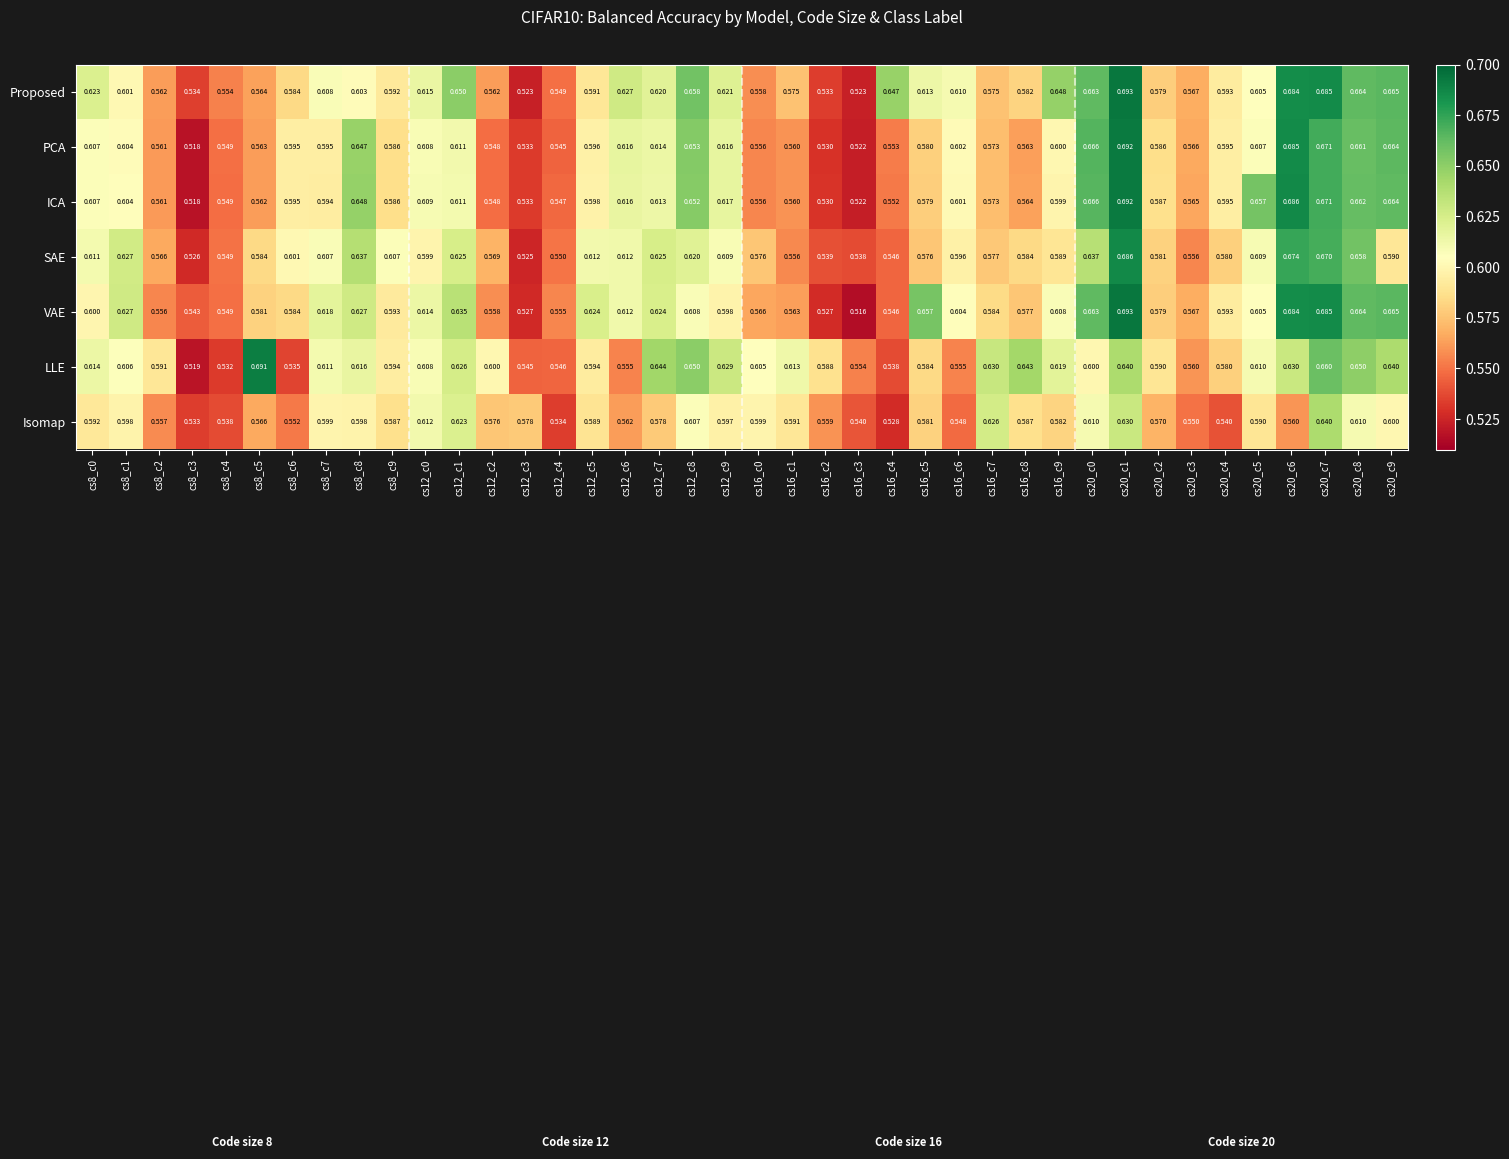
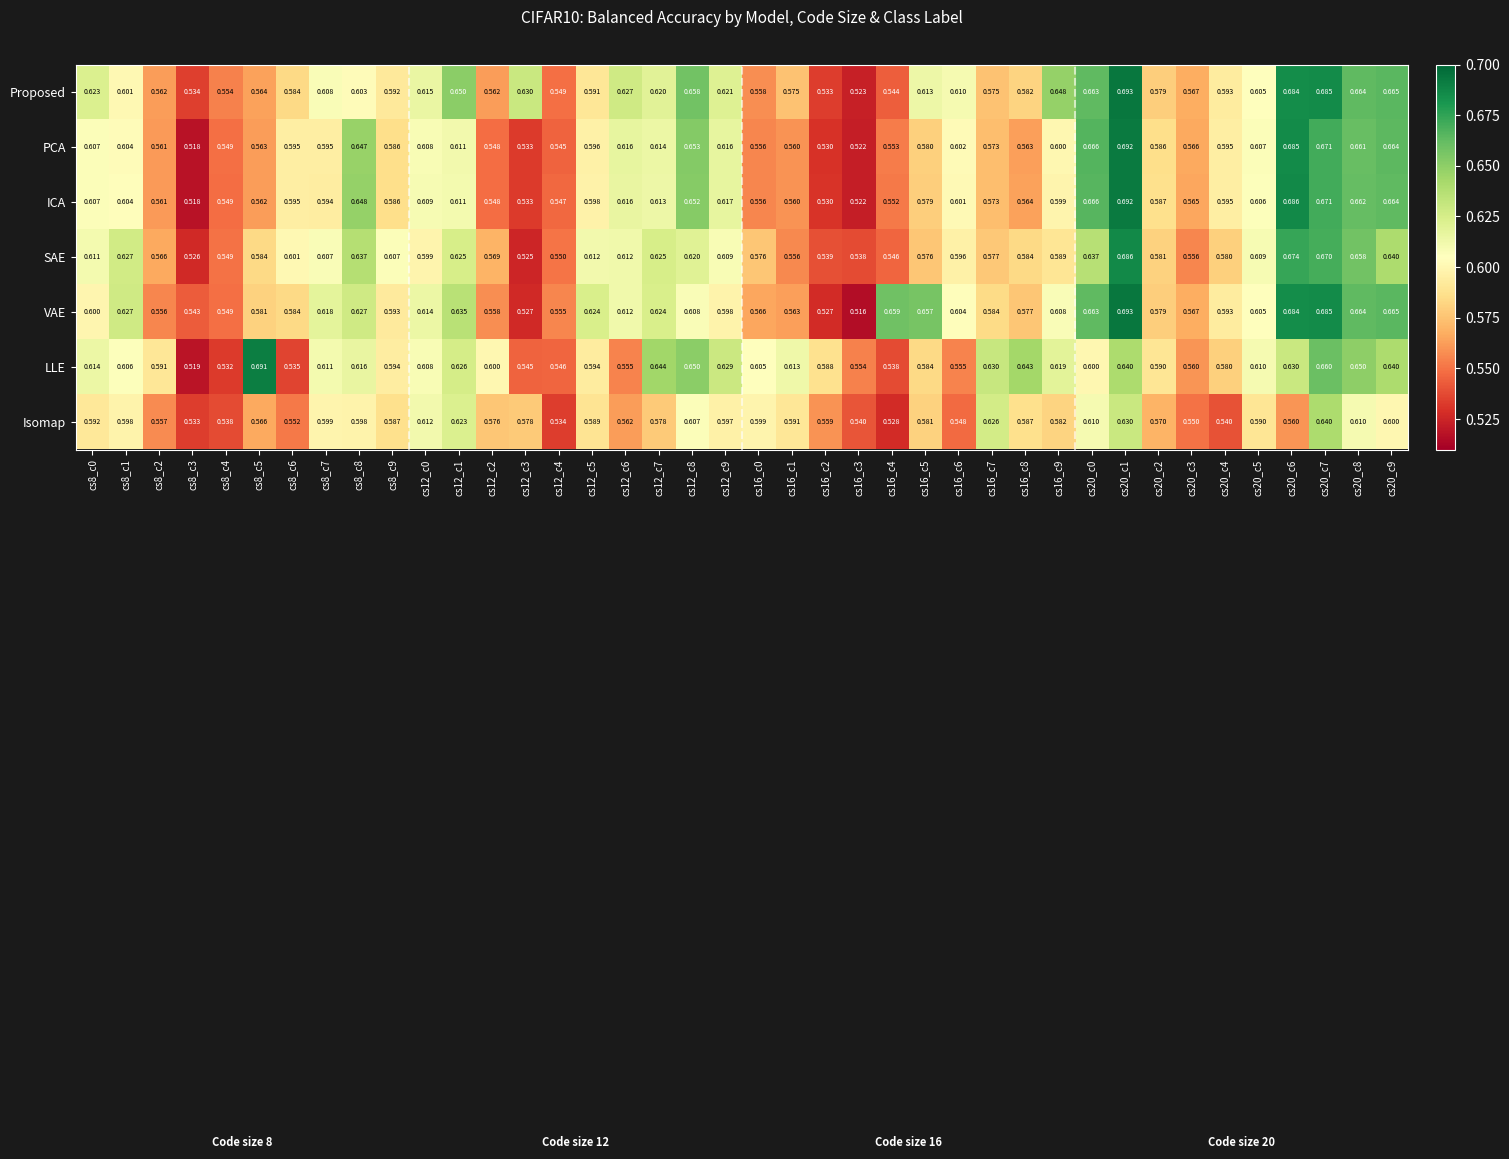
  {
    "Proposed": {
      "cs8_c0": 0.623,
      "cs8_c1": 0.601,
      "cs8_c2": 0.562,
      "cs8_c3": 0.534,
      "cs8_c4": 0.554,
      "cs8_c5": 0.564,
      "cs8_c6": 0.584,
      "cs8_c7": 0.608,
      "cs8_c8": 0.603,
      "cs8_c9": 0.592,
      "cs12_c0": 0.615,
      "cs12_c1": 0.650,
      "cs12_c2": 0.562,
-     "cs12_c3": 0.523,
+     "cs12_c3": 0.630,
      "cs12_c4": 0.549,
      "cs12_c5": 0.591,
      "cs12_c6": 0.627,
      "cs12_c7": 0.620,
      "cs12_c8": 0.658,
      "cs12_c9": 0.621,
      "cs16_c0": 0.558,
      "cs16_c1": 0.575,
      "cs16_c2": 0.533,
      "cs16_c3": 0.523,
-     "cs16_c4": 0.647,
+     "cs16_c4": 0.544,
      "cs16_c5": 0.613,
      "cs16_c6": 0.610,
      "cs16_c7": 0.575,
      "cs16_c8": 0.582,
      "cs16_c9": 0.648,
      "cs20_c0": 0.663,
      "cs20_c1": 0.693,
      "cs20_c2": 0.579,
      "cs20_c3": 0.567,
      "cs20_c4": 0.593,
      "cs20_c5": 0.605,
      "cs20_c6": 0.684,
      "cs20_c7": 0.685,
      "cs20_c8": 0.664,
      "cs20_c9": 0.665
    },
    "ICA": {
      "cs8_c0": 0.607,
      "cs8_c1": 0.604,
      "cs8_c2": 0.561,
      "cs8_c3": 0.518,
      "cs8_c4": 0.549,
      "cs8_c5": 0.562,
      "cs8_c6": 0.595,
      "cs8_c7": 0.594,
      "cs8_c8": 0.648,
      "cs8_c9": 0.586,
      "cs12_c0": 0.609,
      "cs12_c1": 0.611,
      "cs12_c2": 0.548,
      "cs12_c3": 0.533,
      "cs12_c4": 0.547,
      "cs12_c5": 0.598,
      "cs12_c6": 0.616,
      "cs12_c7": 0.613,
      "cs12_c8": 0.652,
      "cs12_c9": 0.617,
      "cs16_c0": 0.556,
      "cs16_c1": 0.560,
      "cs16_c2": 0.530,
      "cs16_c3": 0.522,
      "cs16_c4": 0.552,
      "cs16_c5": 0.579,
      "cs16_c6": 0.601,
      "cs16_c7": 0.573,
      "cs16_c8": 0.564,
      "cs16_c9": 0.599,
      "cs20_c0": 0.666,
      "cs20_c1": 0.692,
      "cs20_c2": 0.587,
      "cs20_c3": 0.565,
      "cs20_c4": 0.595,
-     "cs20_c5": 0.657,
+     "cs20_c5": 0.606,
      "cs20_c6": 0.686,
      "cs20_c7": 0.671,
      "cs20_c8": 0.662,
      "cs20_c9": 0.664
    },
    "SAE": {
      "cs8_c0": 0.611,
      "cs8_c1": 0.627,
      "cs8_c2": 0.566,
      "cs8_c3": 0.526,
      "cs8_c4": 0.549,
      "cs8_c5": 0.584,
      "cs8_c6": 0.601,
      "cs8_c7": 0.607,
      "cs8_c8": 0.637,
      "cs8_c9": 0.607,
      "cs12_c0": 0.599,
      "cs12_c1": 0.625,
      "cs12_c2": 0.569,
      "cs12_c3": 0.525,
      "cs12_c4": 0.550,
      "cs12_c5": 0.612,
      "cs12_c6": 0.612,
      "cs12_c7": 0.625,
      "cs12_c8": 0.620,
      "cs12_c9": 0.609,
      "cs16_c0": 0.576,
      "cs16_c1": 0.556,
      "cs16_c2": 0.539,
      "cs16_c3": 0.538,
      "cs16_c4": 0.546,
      "cs16_c5": 0.576,
      "cs16_c6": 0.596,
      "cs16_c7": 0.577,
      "cs16_c8": 0.584,
      "cs16_c9": 0.589,
      "cs20_c0": 0.637,
      "cs20_c1": 0.686,
      "cs20_c2": 0.581,
      "cs20_c3": 0.556,
      "cs20_c4": 0.580,
      "cs20_c5": 0.609,
      "cs20_c6": 0.674,
      "cs20_c7": 0.670,
      "cs20_c8": 0.658,
-     "cs20_c9": 0.590
+     "cs20_c9": 0.640
    },
    "VAE": {
      "cs8_c0": 0.600,
      "cs8_c1": 0.627,
      "cs8_c2": 0.556,
      "cs8_c3": 0.543,
      "cs8_c4": 0.549,
      "cs8_c5": 0.581,
      "cs8_c6": 0.584,
      "cs8_c7": 0.618,
      "cs8_c8": 0.627,
      "cs8_c9": 0.593,
      "cs12_c0": 0.614,
      "cs12_c1": 0.635,
      "cs12_c2": 0.558,
      "cs12_c3": 0.527,
      "cs12_c4": 0.555,
      "cs12_c5": 0.624,
      "cs12_c6": 0.612,
      "cs12_c7": 0.624,
      "cs12_c8": 0.608,
      "cs12_c9": 0.598,
      "cs16_c0": 0.566,
      "cs16_c1": 0.563,
      "cs16_c2": 0.527,
      "cs16_c3": 0.516,
-     "cs16_c4": 0.546,
+     "cs16_c4": 0.659,
      "cs16_c5": 0.657,
      "cs16_c6": 0.604,
      "cs16_c7": 0.584,
      "cs16_c8": 0.577,
      "cs16_c9": 0.608,
      "cs20_c0": 0.663,
      "cs20_c1": 0.693,
      "cs20_c2": 0.579,
      "cs20_c3": 0.567,
      "cs20_c4": 0.593,
      "cs20_c5": 0.605,
      "cs20_c6": 0.684,
      "cs20_c7": 0.685,
      "cs20_c8": 0.664,
      "cs20_c9": 0.665
    }
  }
